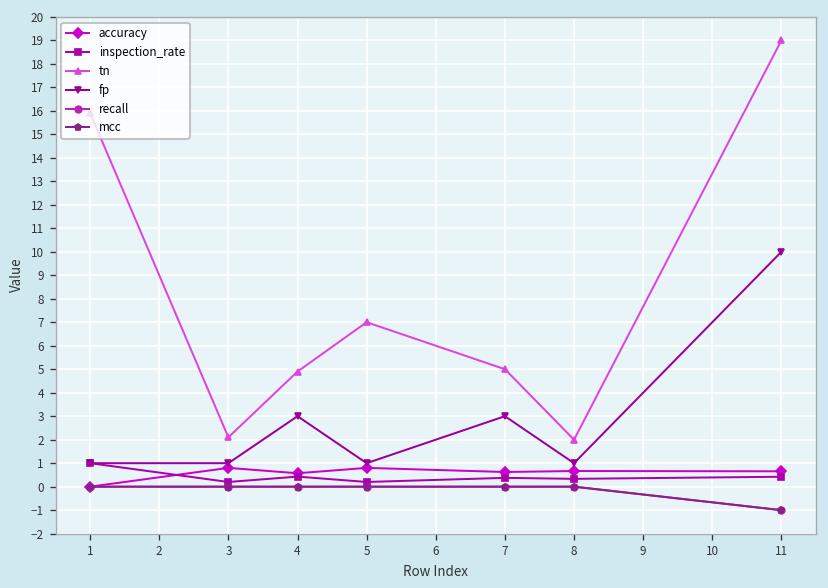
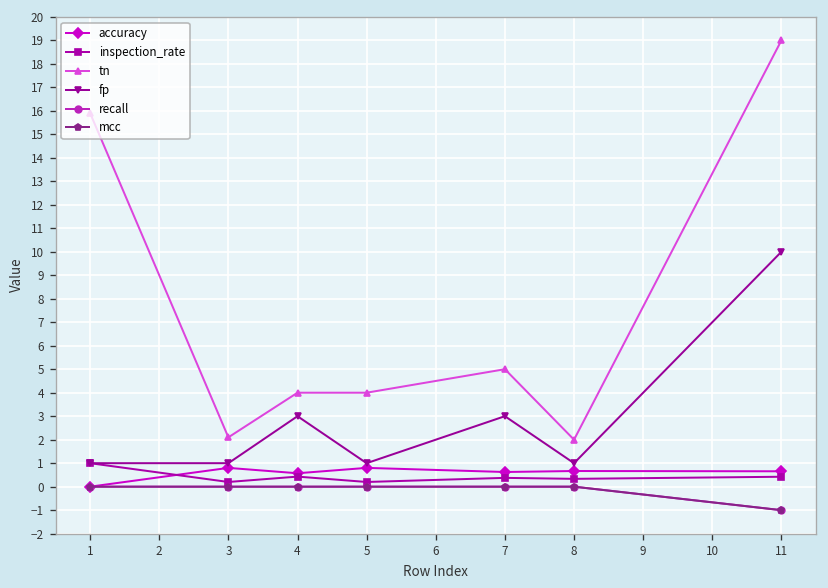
  {
    "tn": {
      "3": 2.1,
-     "4": 4.9,
-     "5": 7,
+     "4": 4.0,
+     "5": 4,
      "7": 5.0,
      "8": 2.0,
      "11": 19.0
    }
  }
